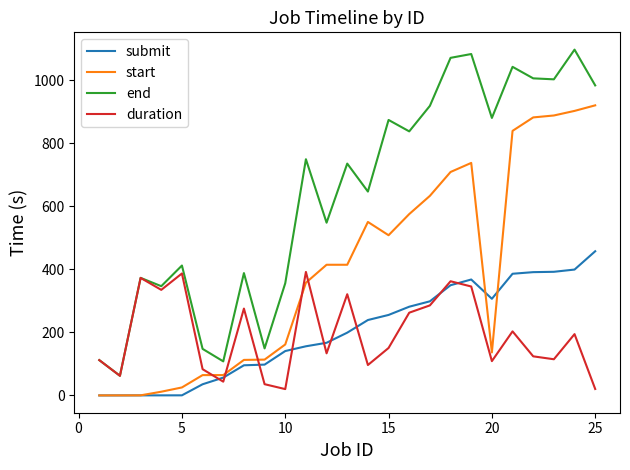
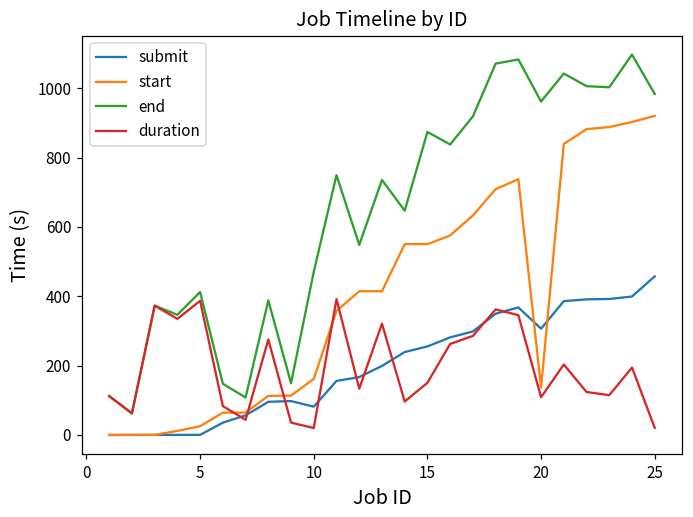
  {
    "submit": {
      "5": 0,
-     "10": 140,
+     "10": 80,
      "15": 260,
      "20": 310,
      "25": 460
    },
    "start": {
      "5": 30,
      "10": 160,
-     "15": 510,
+     "15": 550,
      "20": 140,
      "25": 920
    },
    "end": {
      "5": 410,
-     "10": 360,
+     "10": 470,
      "15": 870,
-     "20": 880,
+     "20": 960,
      "25": 980
    },
    "duration": {
      "5": 390,
      "10": 20,
      "15": 150,
      "20": 110,
      "25": 20
    }
  }
